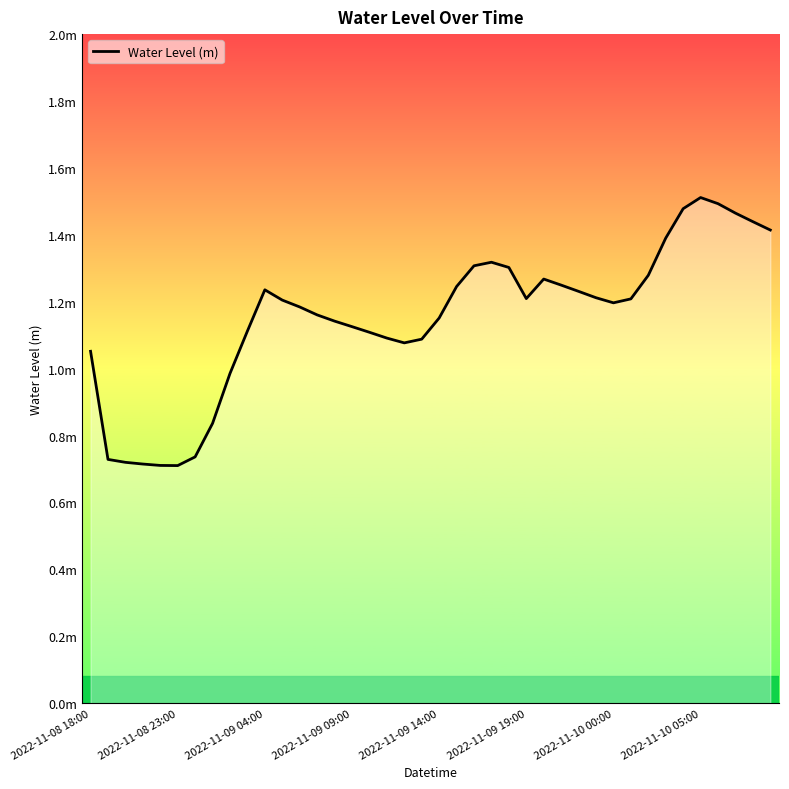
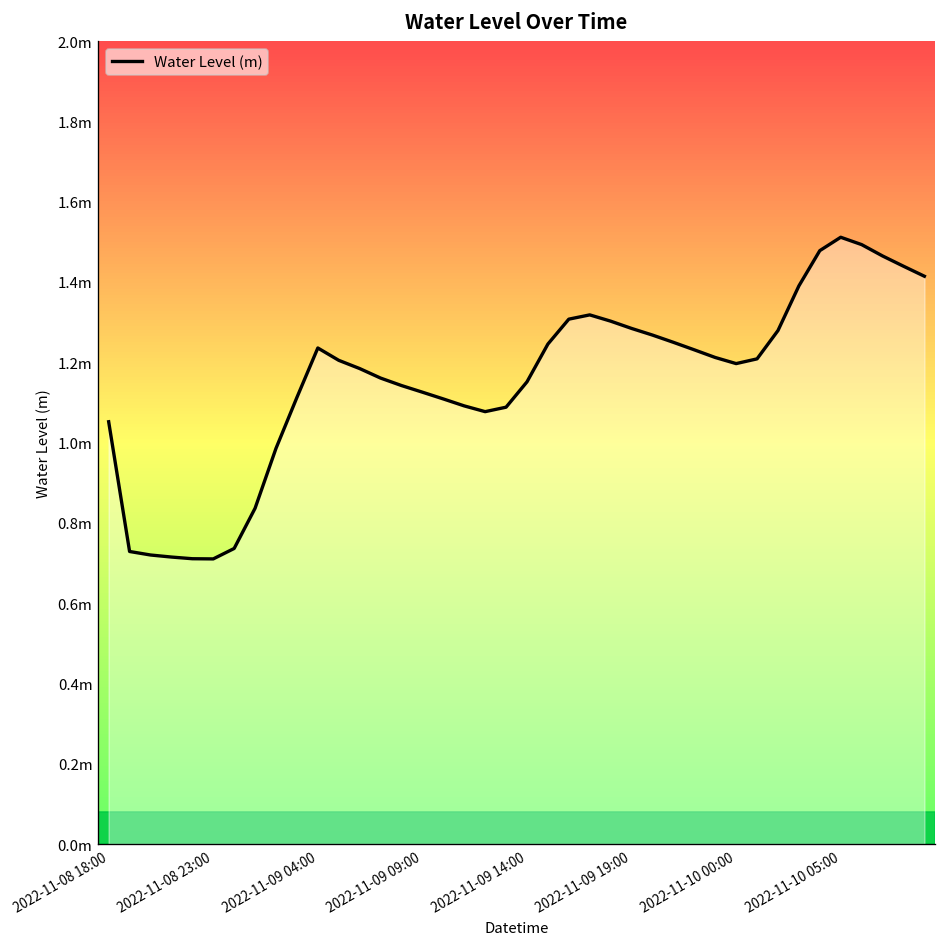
  {
    "2022-11-08 18:00": "1.05m",
    "2022-11-08 23:00": "0.71m",
    "2022-11-09 04:00": "1.24m",
    "2022-11-09 09:00": "1.13m",
    "2022-11-09 14:00": "1.15m",
-   "2022-11-09 19:00": "1.21m",
+   "2022-11-09 19:00": "1.28m",
    "2022-11-10 00:00": "1.20m",
    "2022-11-10 05:00": "1.51m"
  }
